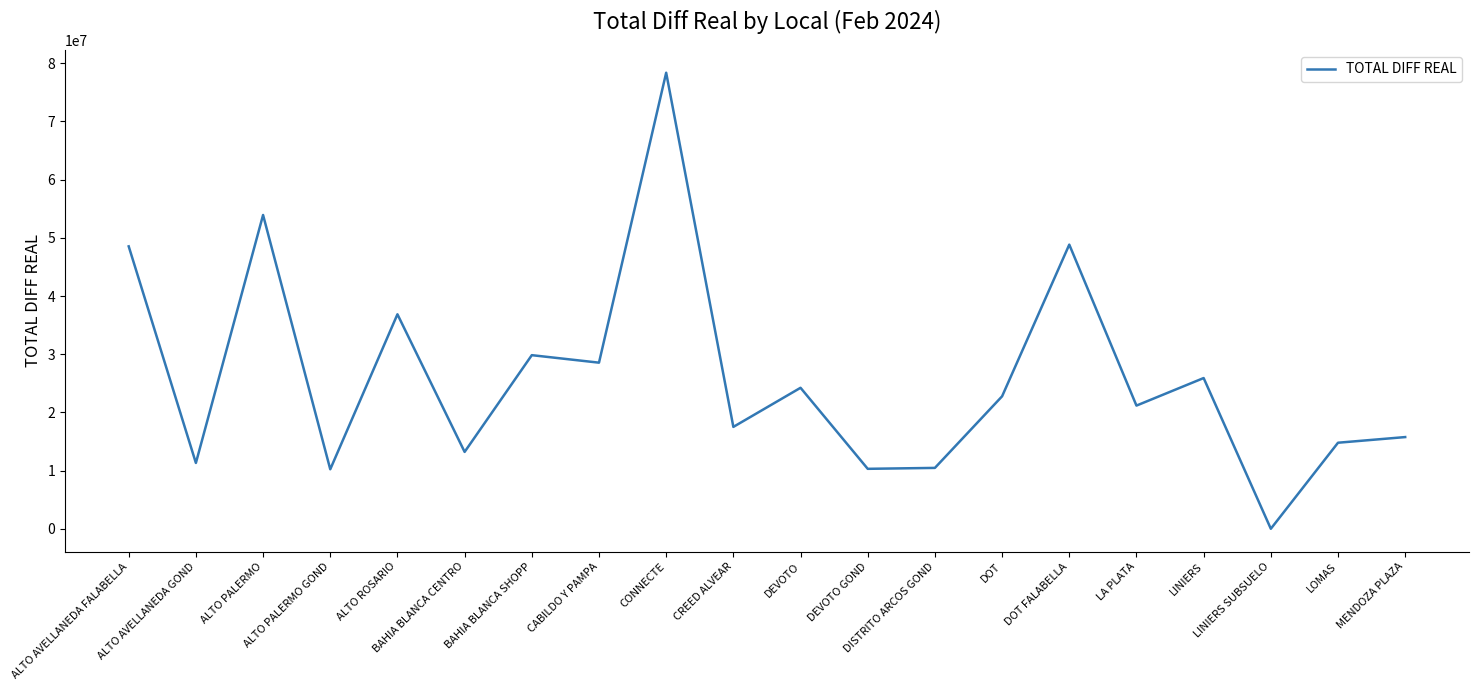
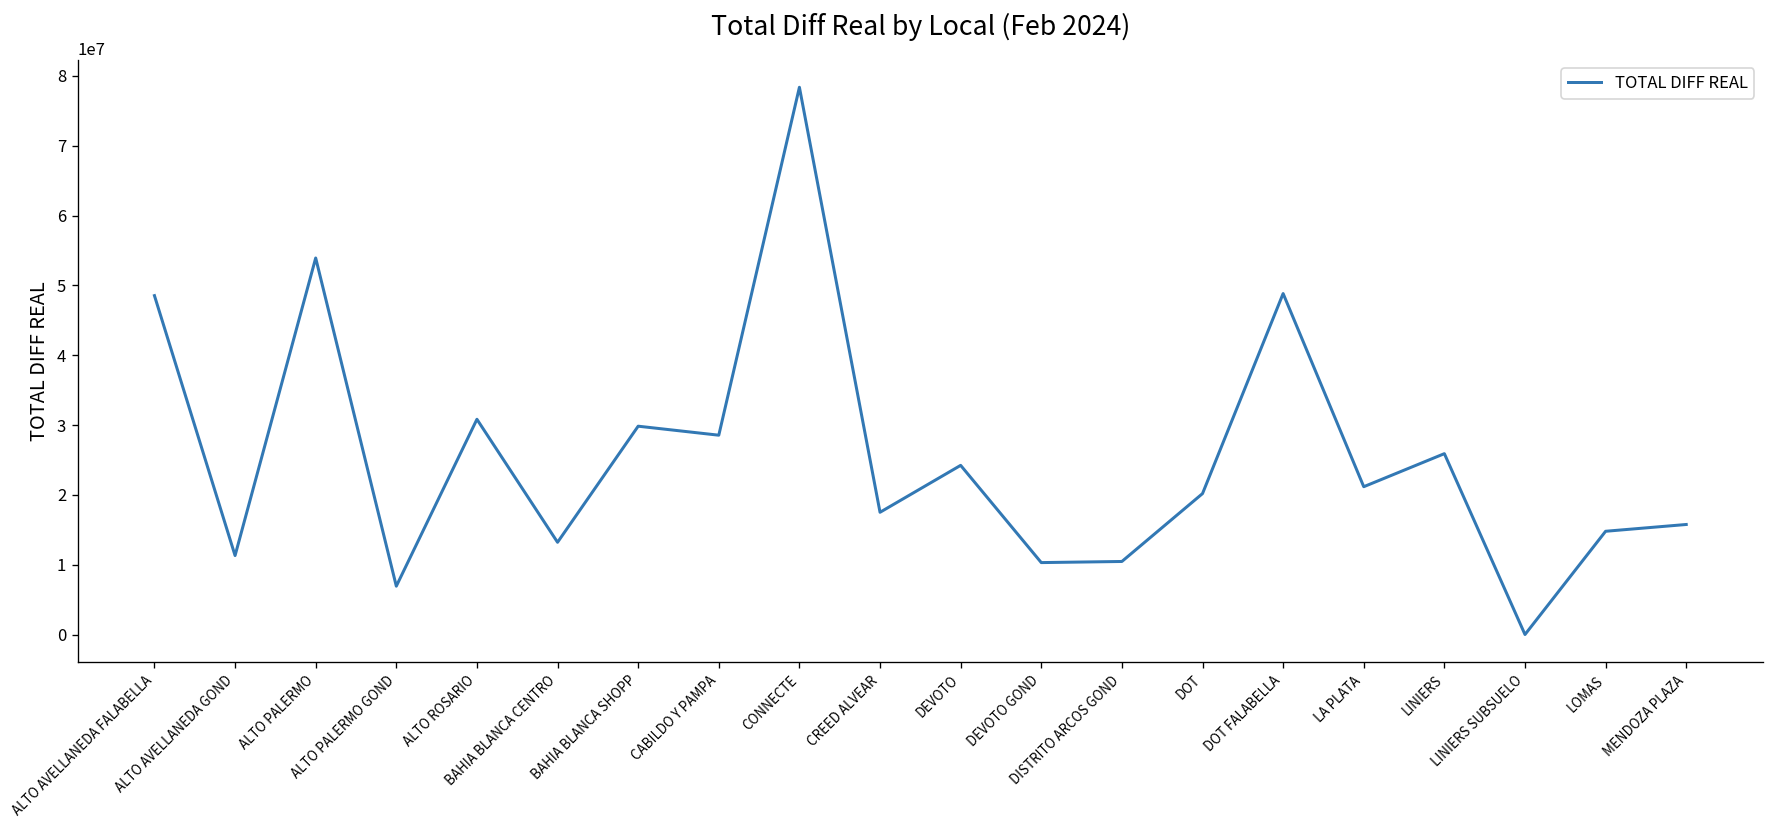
  {
    "ALTO AVELLANEDA FALABELLA": 49000000,
    "ALTO AVELLANEDA GOND": 11000000,
    "ALTO PALERMO": 54000000,
-   "ALTO PALERMO GOND": 10000000,
-   "ALTO ROSARIO": 37000000,
+   "ALTO PALERMO GOND": 7000000,
+   "ALTO ROSARIO": 31000000,
    "BAHIA BLANCA CENTRO": 13000000,
    "BAHIA BLANCA SHOPP": 30000000,
    "CABILDO Y PAMPA": 29000000,
    "CONNECTE": 78000000,
    "CREED ALVEAR": 18000000,
    "DEVOTO": 24000000,
    "DEVOTO GOND": 10000000,
    "DISTRITO ARCOS GOND": 10000000,
-   "DOT": 23000000,
+   "DOT": 20000000,
    "DOT FALABELLA": 49000000,
    "LA PLATA": 21000000,
    "LINIERS": 26000000,
    "LINIERS SUBSUELO": 0,
    "LOMAS": 15000000,
    "MENDOZA PLAZA": 16000000
  }
